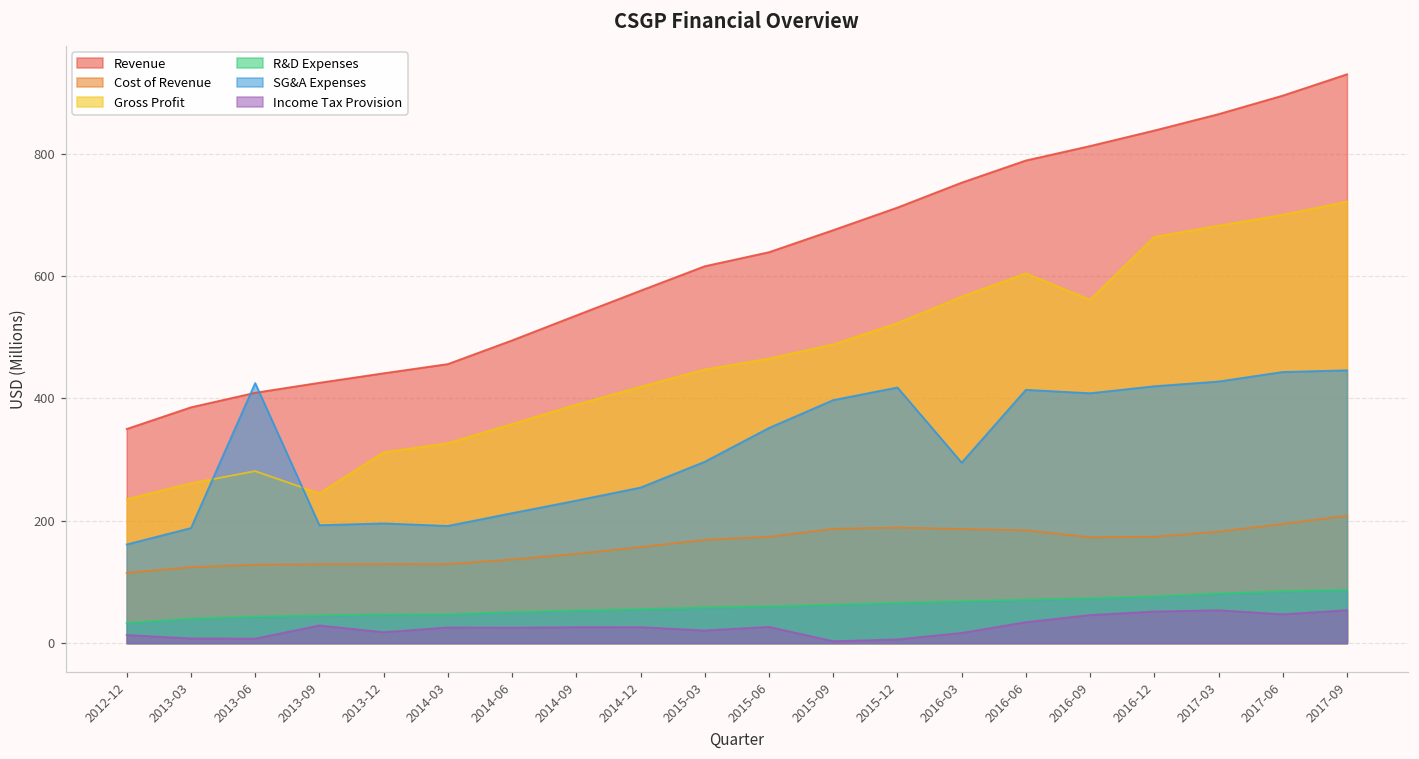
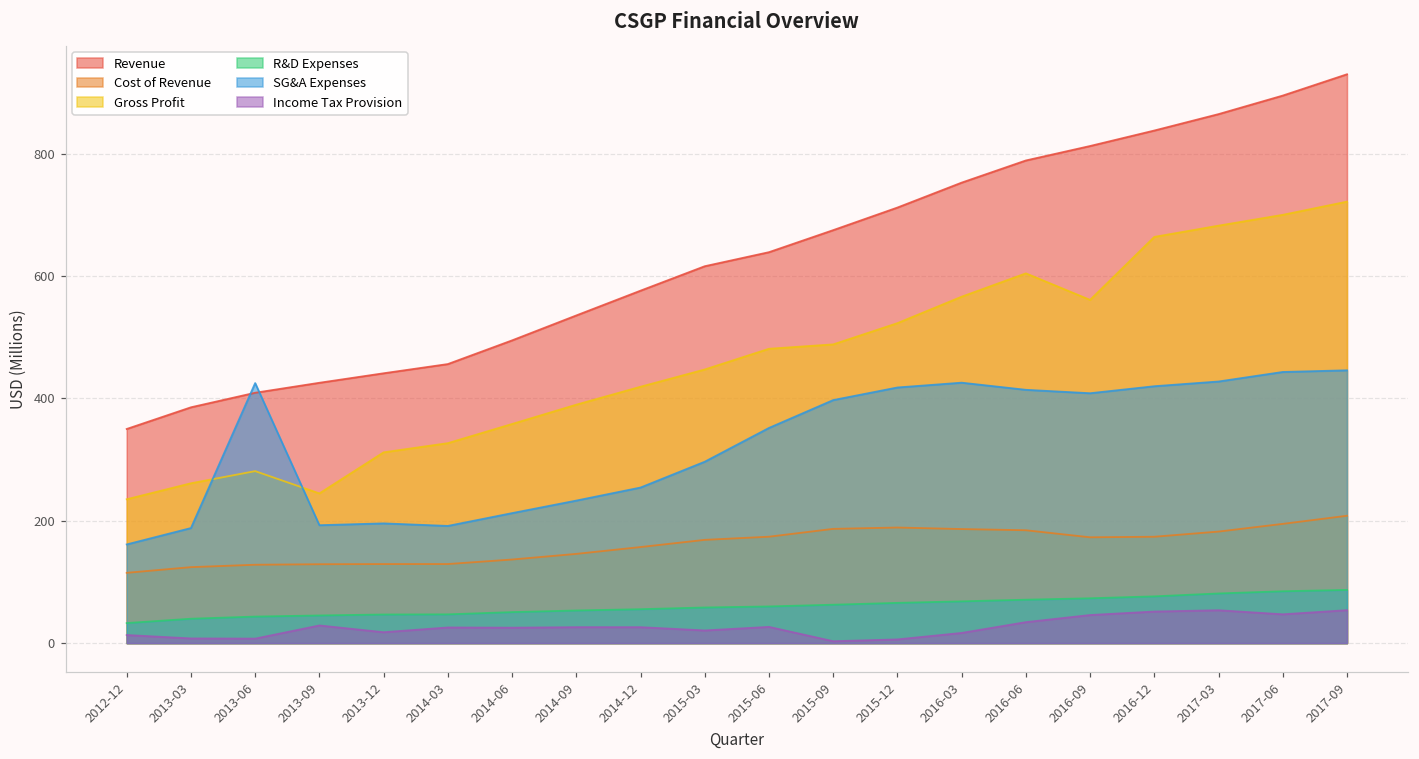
  {
    "Gross Profit": {
      "2012-12": 240,
      "2013-03": 260,
      "2013-06": 280,
      "2013-09": 240,
      "2013-12": 310,
      "2014-03": 330,
      "2014-06": 360,
      "2014-09": 390,
      "2014-12": 420,
      "2015-03": 450,
-     "2015-06": 460,
+     "2015-06": 480,
      "2015-09": 490,
      "2015-12": 520,
      "2016-03": 570,
      "2016-06": 600,
      "2016-09": 560,
      "2016-12": 660,
      "2017-03": 680,
      "2017-06": 700,
      "2017-09": 720
    },
    "R&D Expenses": {
      "2012-12": 30,
      "2013-03": 40,
      "2013-06": 40,
      "2013-09": 50,
      "2013-12": 50,
      "2014-03": 50,
      "2014-06": 50,
      "2014-09": 50,
      "2014-12": 60,
      "2015-03": 60,
      "2015-06": 60,
      "2015-09": 60,
      "2015-12": 70,
      "2016-03": 70,
      "2016-06": 70,
      "2016-09": 70,
      "2016-12": 80,
      "2017-03": 80,
      "2017-06": 80,
      "2017-09": 90
    },
    "SG&A Expenses": {
      "2012-12": 160,
      "2013-03": 190,
      "2013-06": 420,
      "2013-09": 190,
      "2013-12": 200,
      "2014-03": 190,
      "2014-06": 210,
      "2014-09": 230,
      "2014-12": 250,
      "2015-03": 300,
      "2015-06": 350,
      "2015-09": 400,
      "2015-12": 420,
-     "2016-03": 290,
+     "2016-03": 430,
      "2016-06": 410,
      "2016-09": 410,
      "2016-12": 420,
      "2017-03": 430,
      "2017-06": 440,
      "2017-09": 450
    },
    "Income Tax Provision": {
      "2012-12": 10,
      "2013-03": 10,
      "2013-06": 10,
      "2013-09": 30,
      "2013-12": 20,
      "2014-03": 30,
      "2014-06": 30,
      "2014-09": 30,
      "2014-12": 30,
      "2015-03": 20,
      "2015-06": 30,
      "2015-09": 0,
      "2015-12": 10,
      "2016-03": 20,
      "2016-06": 30,
      "2016-09": 50,
      "2016-12": 50,
      "2017-03": 50,
      "2017-06": 50,
      "2017-09": 50
    }
  }
